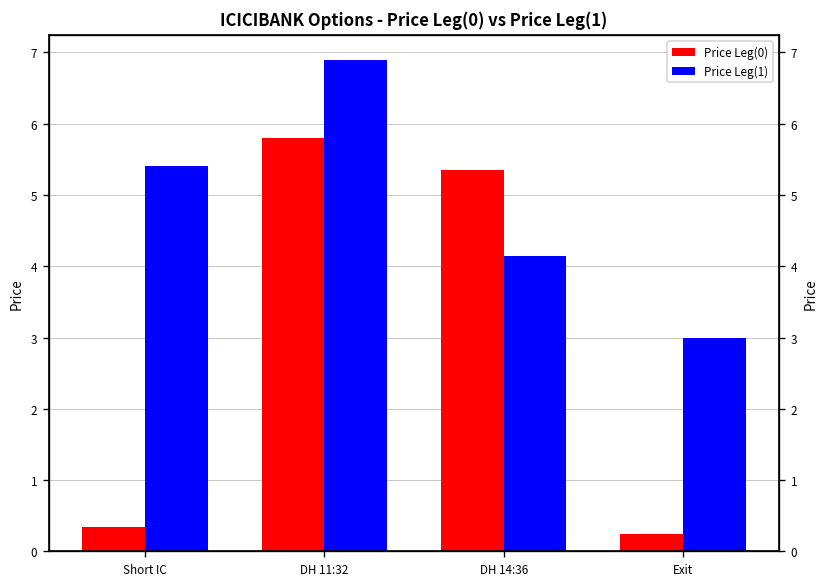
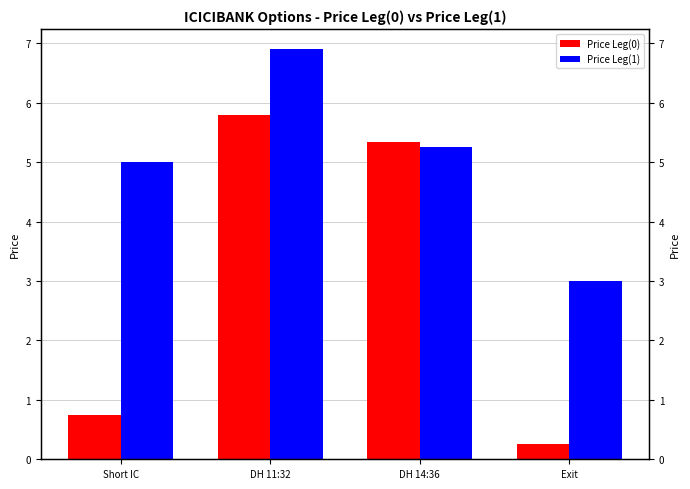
  {
    "Price Leg(0)": {
-     "Short IC": 0.3,
+     "Short IC": 0.8,
      "DH 11:32": 5.8,
      "DH 14:36": 5.4,
      "Exit": 0.3
    },
    "Price Leg(1)": {
-     "Short IC": 5.4,
+     "Short IC": 5.0,
      "DH 11:32": 6.9,
-     "DH 14:36": 4.2,
+     "DH 14:36": 5.3,
      "Exit": 3.0
    }
  }
